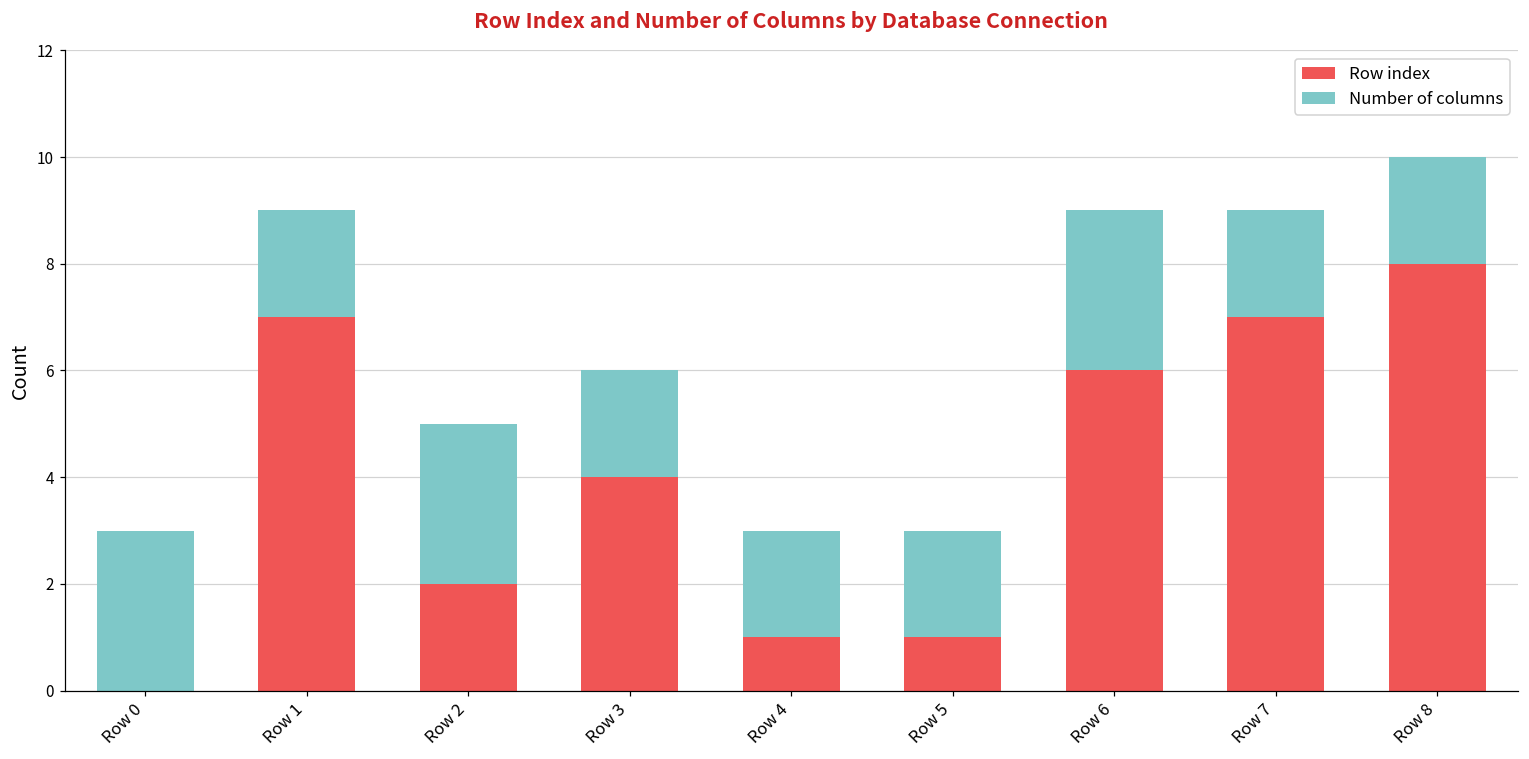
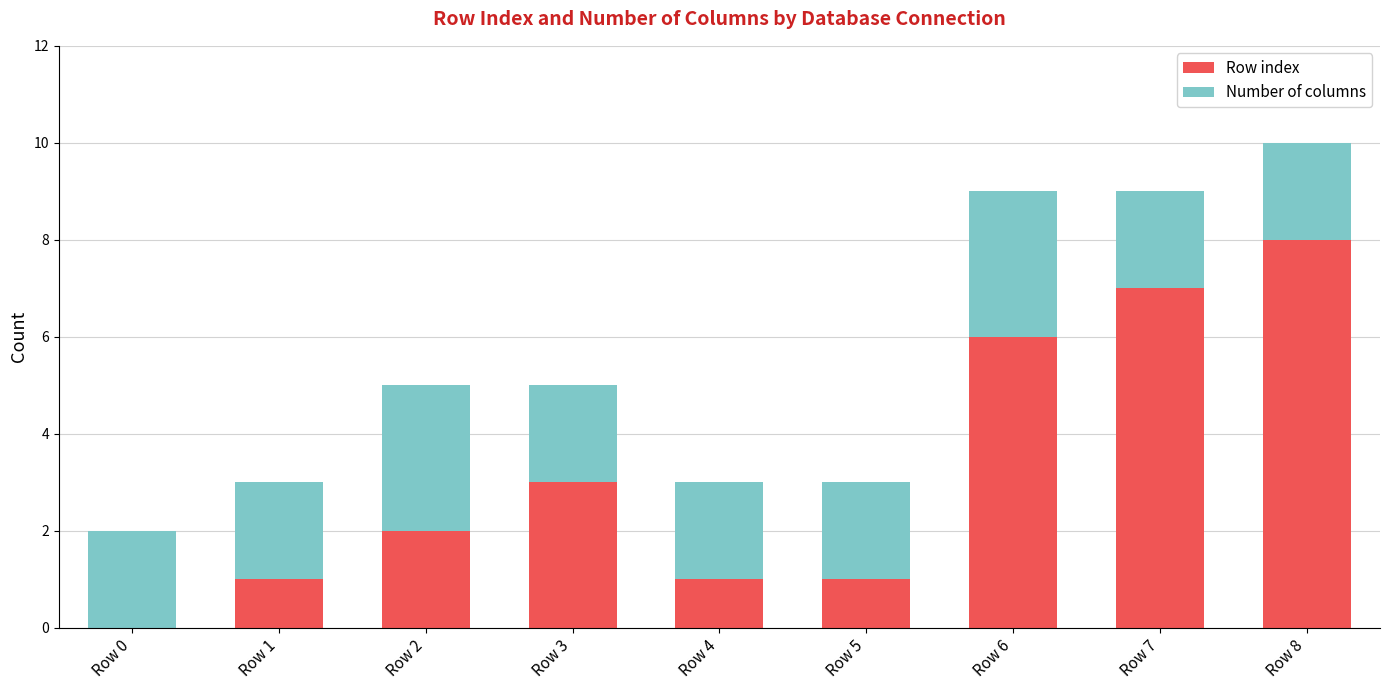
  {
    "Row index": {
      "Row 0": 0,
-     "Row 1": 7,
+     "Row 1": 1,
      "Row 2": 2,
-     "Row 3": 4,
+     "Row 3": 3,
      "Row 4": 1,
      "Row 5": 1,
      "Row 6": 6,
      "Row 7": 7,
      "Row 8": 8
    },
    "Number of columns": {
-     "Row 0": 3,
+     "Row 0": 2,
      "Row 1": 2,
      "Row 2": 3,
      "Row 3": 2,
      "Row 4": 2,
      "Row 5": 2,
      "Row 6": 3,
      "Row 7": 2,
      "Row 8": 2
    }
  }
